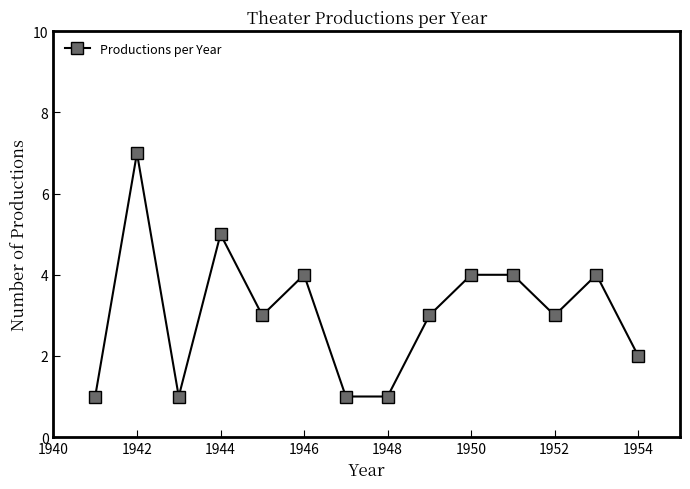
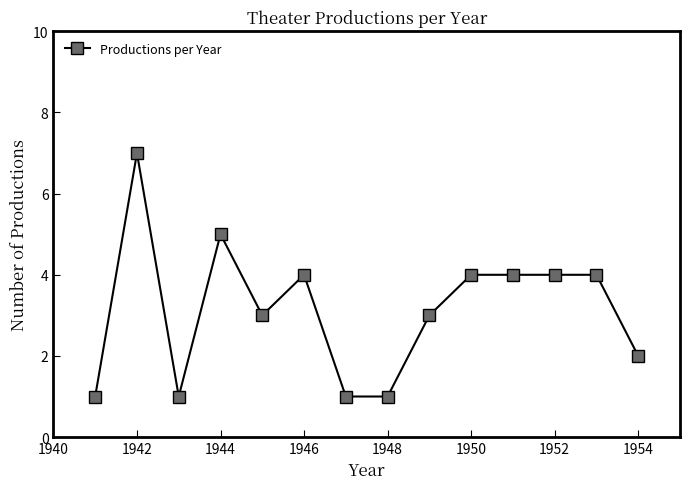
  {
    "1942": 7,
    "1944": 5,
    "1946": 4,
    "1948": 1,
    "1950": 4,
-   "1952": 3,
+   "1952": 4,
    "1954": 2
  }
